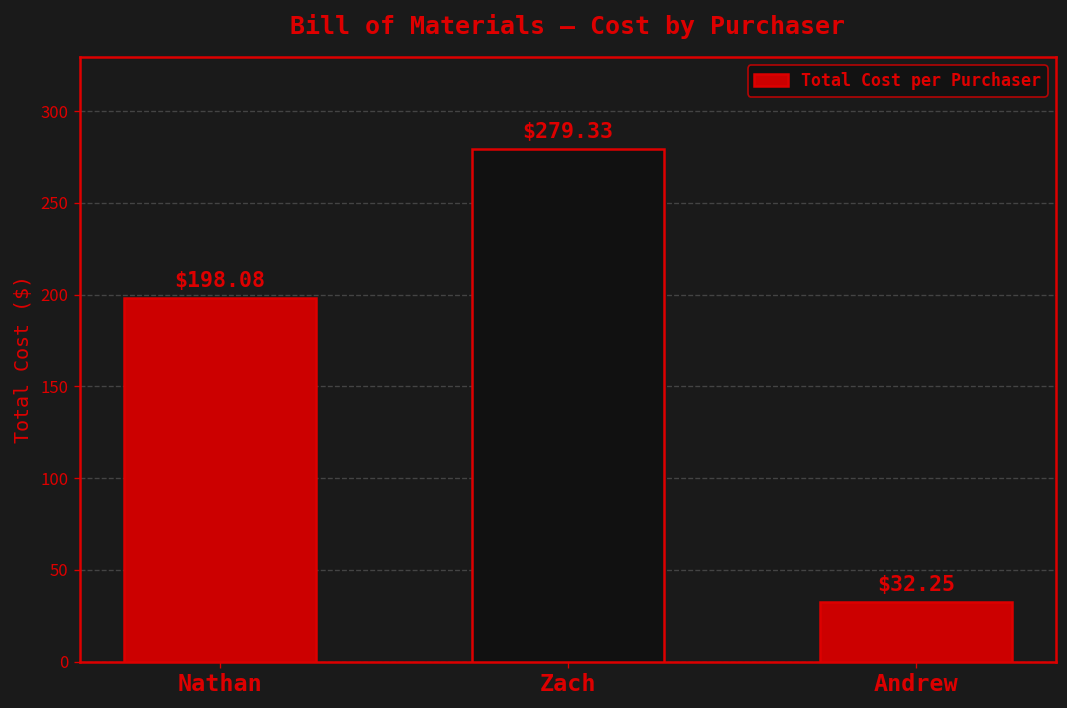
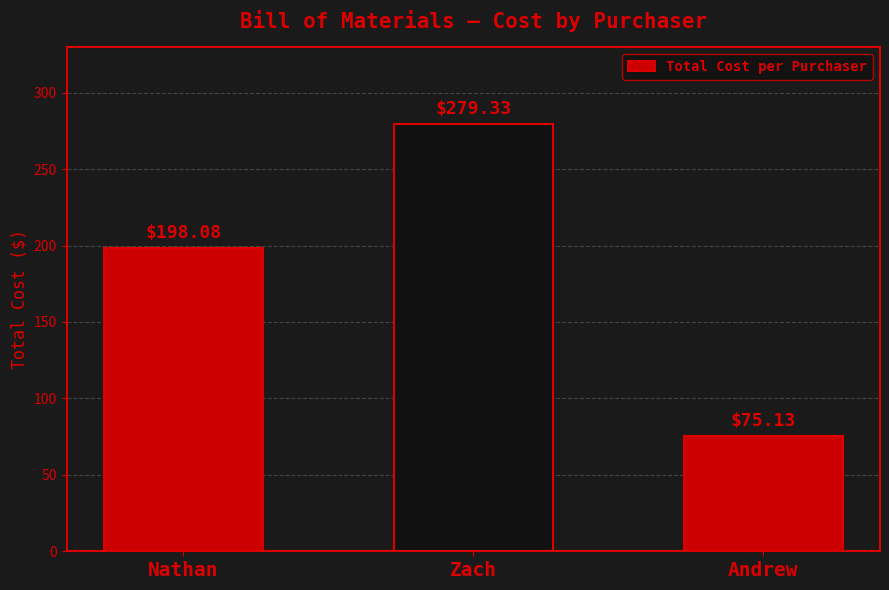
  {
    "Nathan": "$198.08",
    "Zach": "$279.33",
-   "Andrew": "$32.25"
+   "Andrew": "$75.13"
  }
